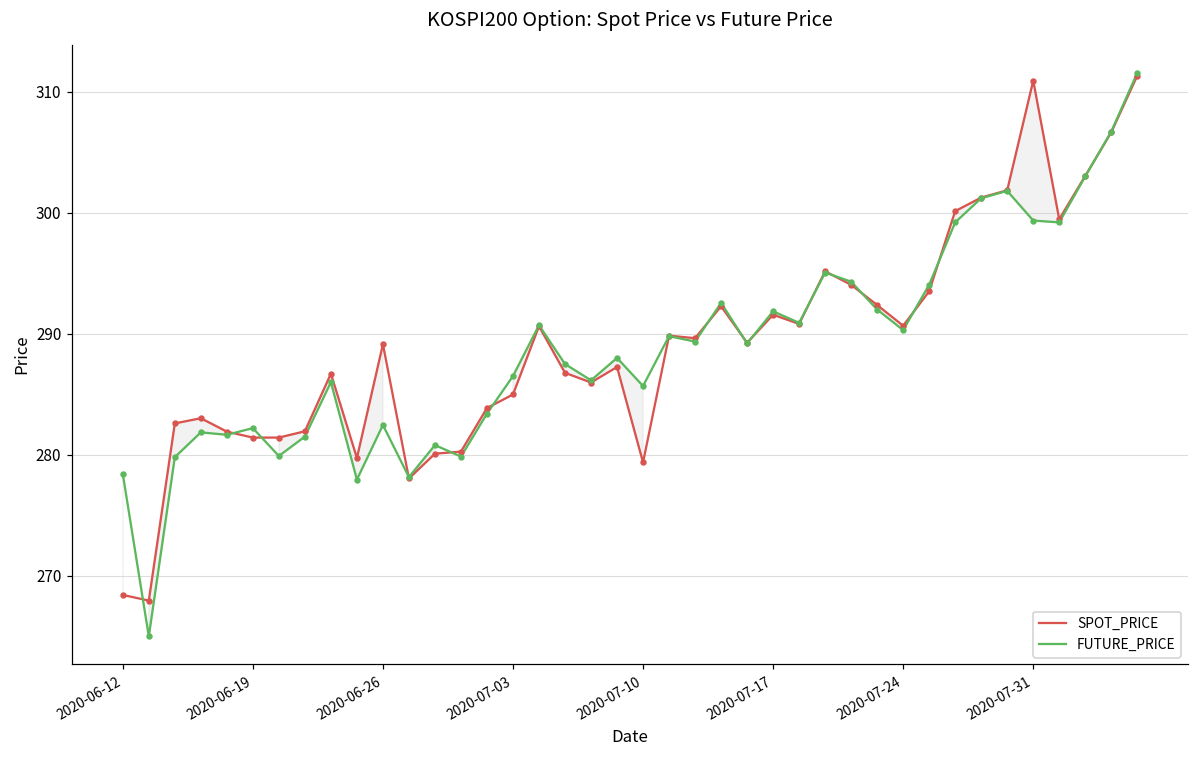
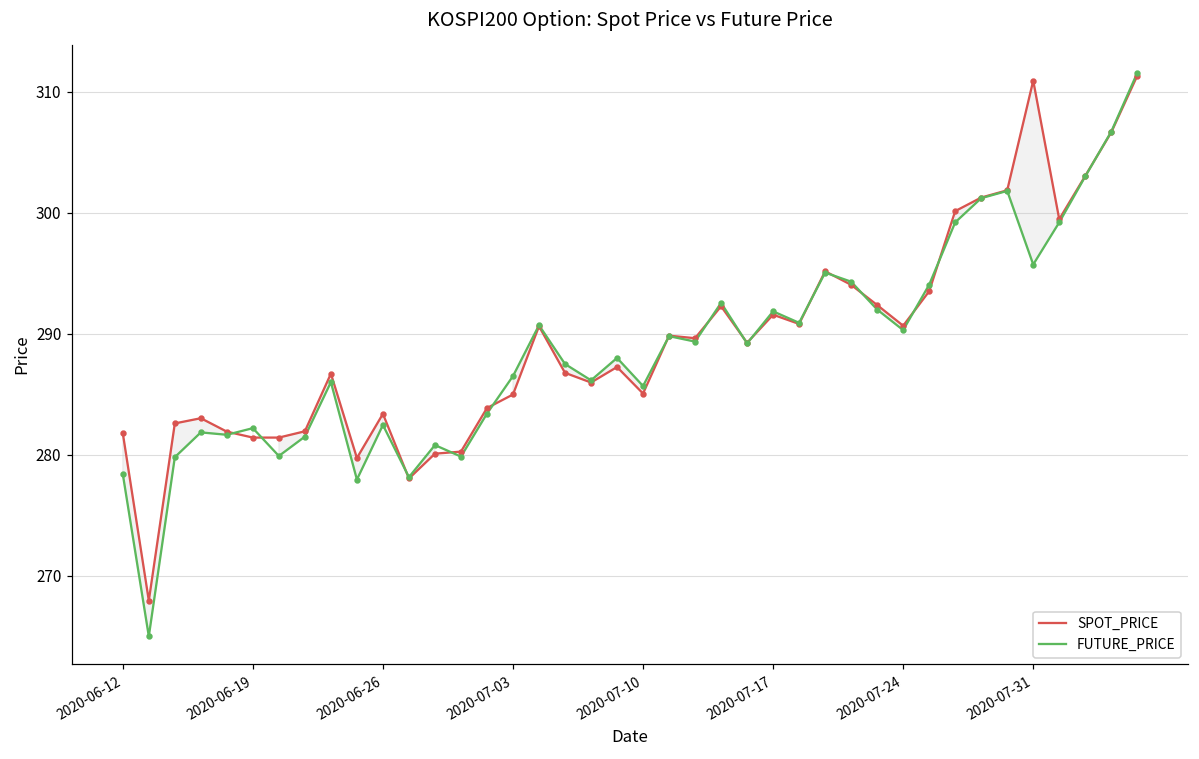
  {
    "SPOT_PRICE": {
-     "2020-06-12": 268.4,
+     "2020-06-12": 281.8,
      "2020-06-19": 281.4,
-     "2020-06-26": 289.1,
+     "2020-06-26": 283.4,
      "2020-07-03": 285.0,
-     "2020-07-10": 279.4,
+     "2020-07-10": 285.1,
      "2020-07-17": 291.6,
      "2020-07-24": 290.7,
      "2020-07-31": 310.9
    },
    "FUTURE_PRICE": {
      "2020-06-12": 278.4,
      "2020-06-19": 282.2,
      "2020-06-26": 282.5,
      "2020-07-03": 286.5,
      "2020-07-10": 285.7,
      "2020-07-17": 291.9,
      "2020-07-24": 290.3,
-     "2020-07-31": 299.4
+     "2020-07-31": 295.7
    }
  }
